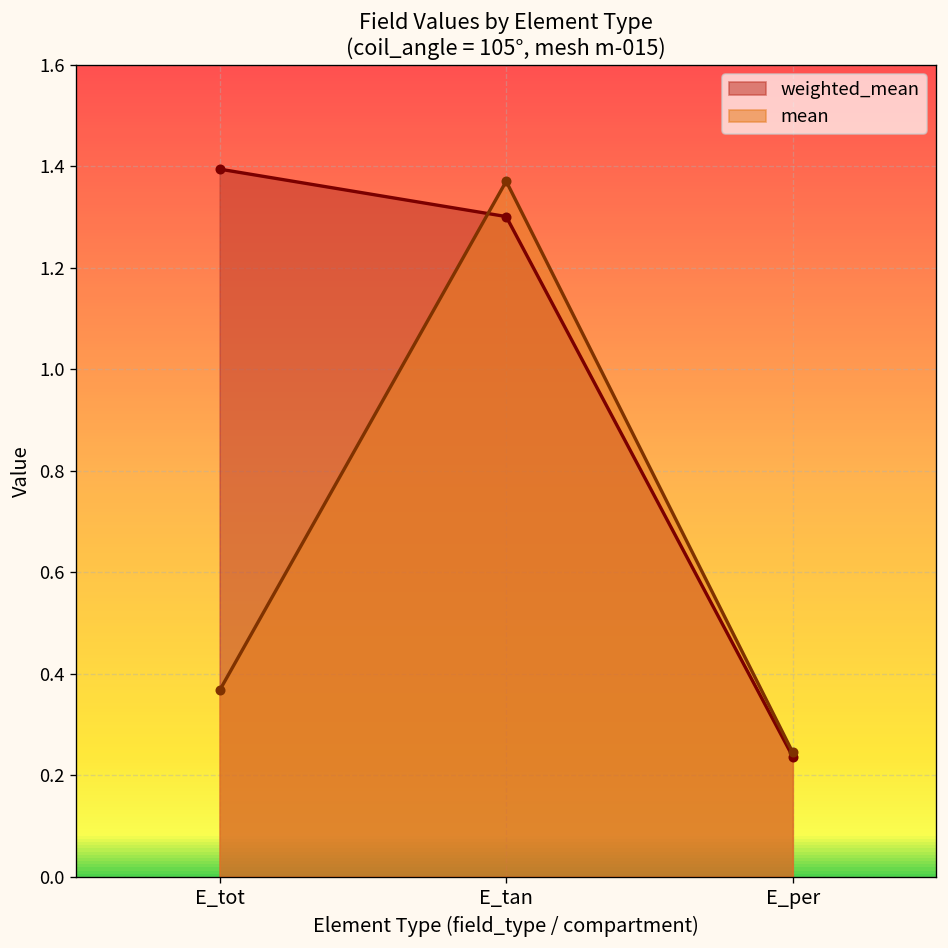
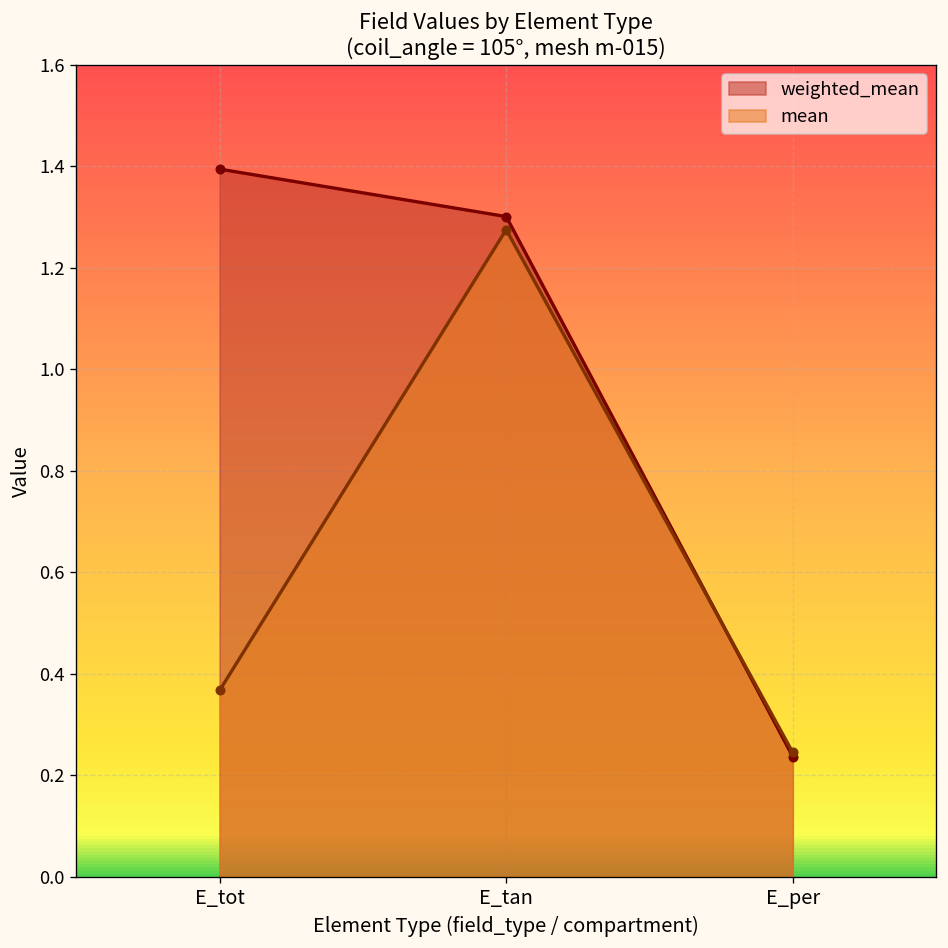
  {
    "weighted_mean": {
      "E_tot": 1.39,
      "E_tan": 1.30,
      "E_per": 0.24
    },
    "mean": {
      "E_tot": 0.37,
-     "E_tan": 1.37,
+     "E_tan": 1.27,
      "E_per": 0.24
    }
  }
